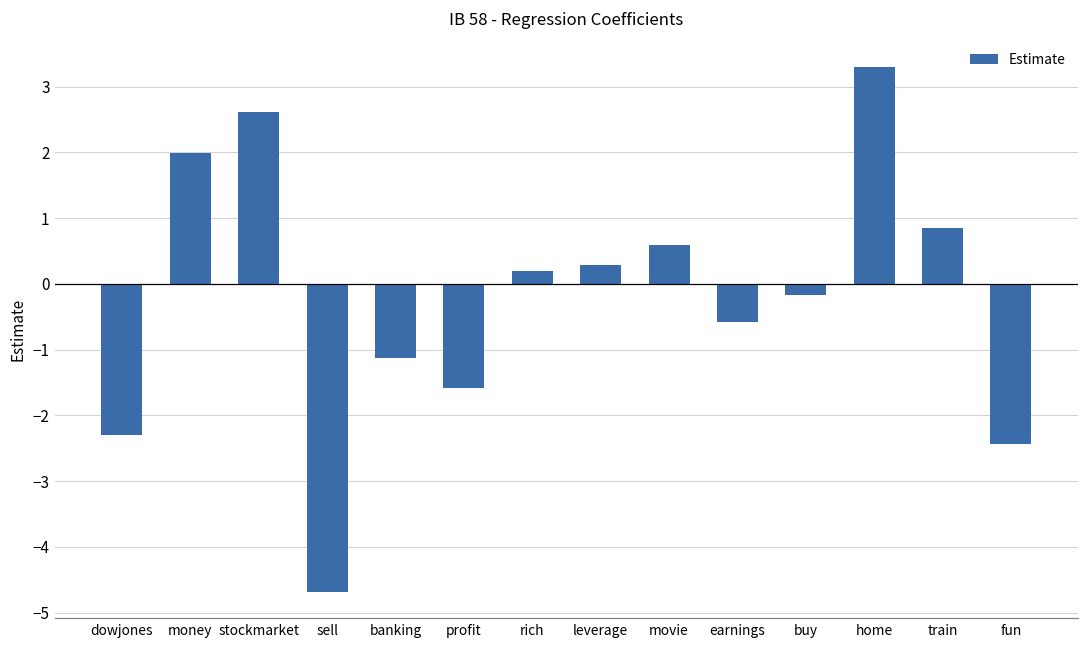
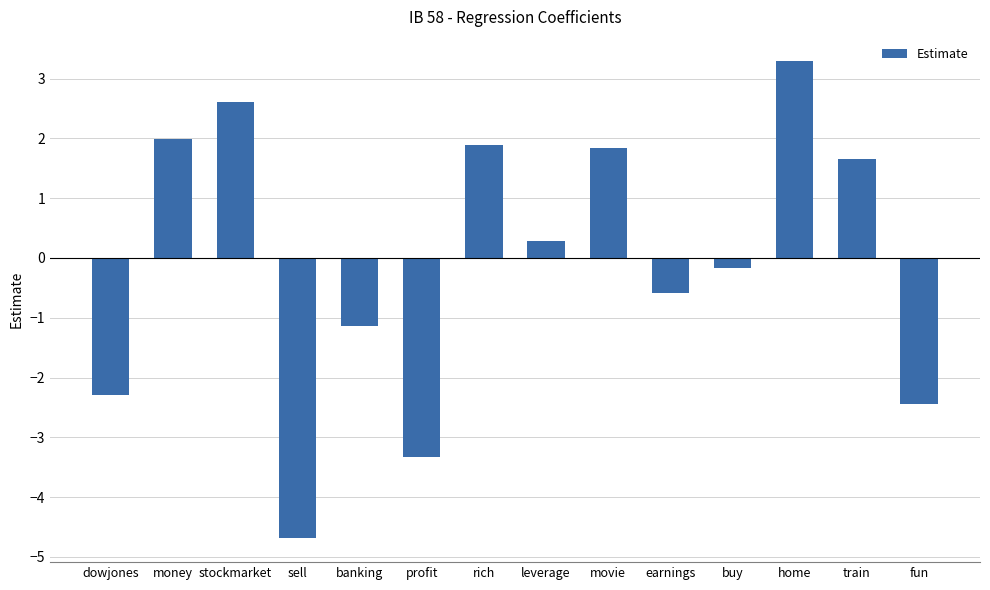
  {
    "dowjones": -2.3,
    "money": 2.0,
    "stockmarket": 2.6,
    "sell": -4.7,
    "banking": -1.1,
-   "profit": -1.6,
-   "rich": 0.2,
+   "profit": -3.3,
+   "rich": 1.9,
    "leverage": 0.3,
-   "movie": 0.6,
+   "movie": 1.8,
    "earnings": -0.6,
    "buy": -0.2,
    "home": 3.3,
-   "train": 0.8,
+   "train": 1.7,
    "fun": -2.4
  }
